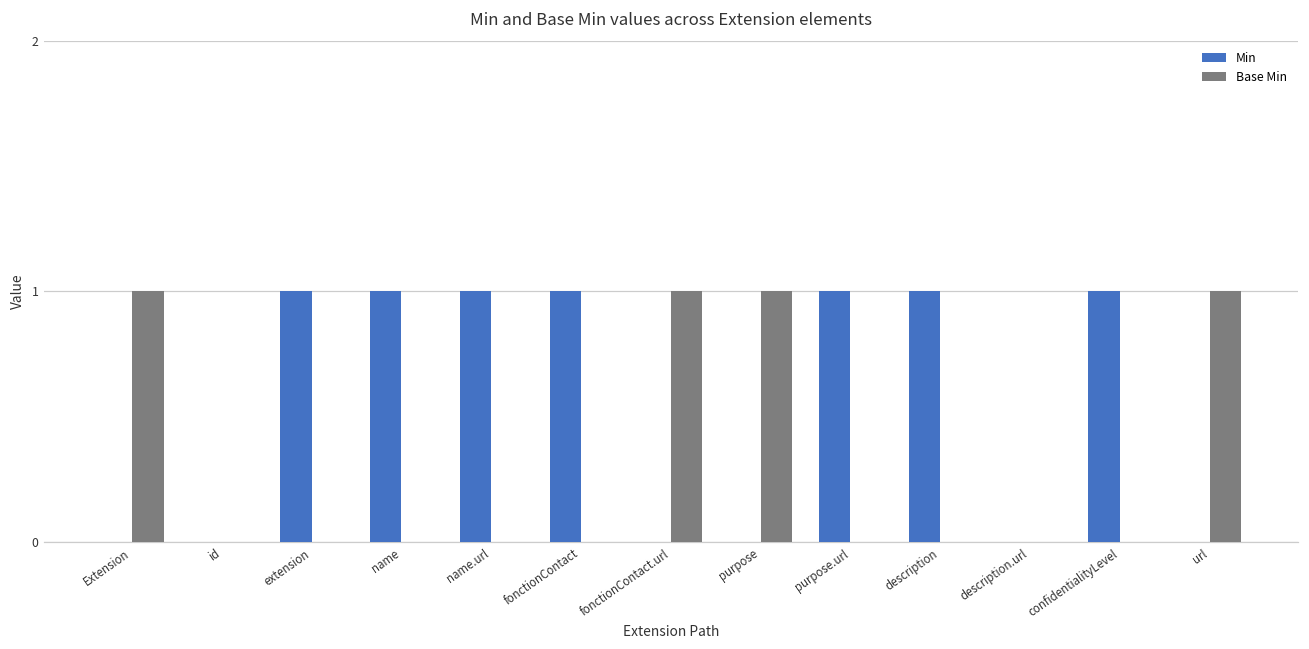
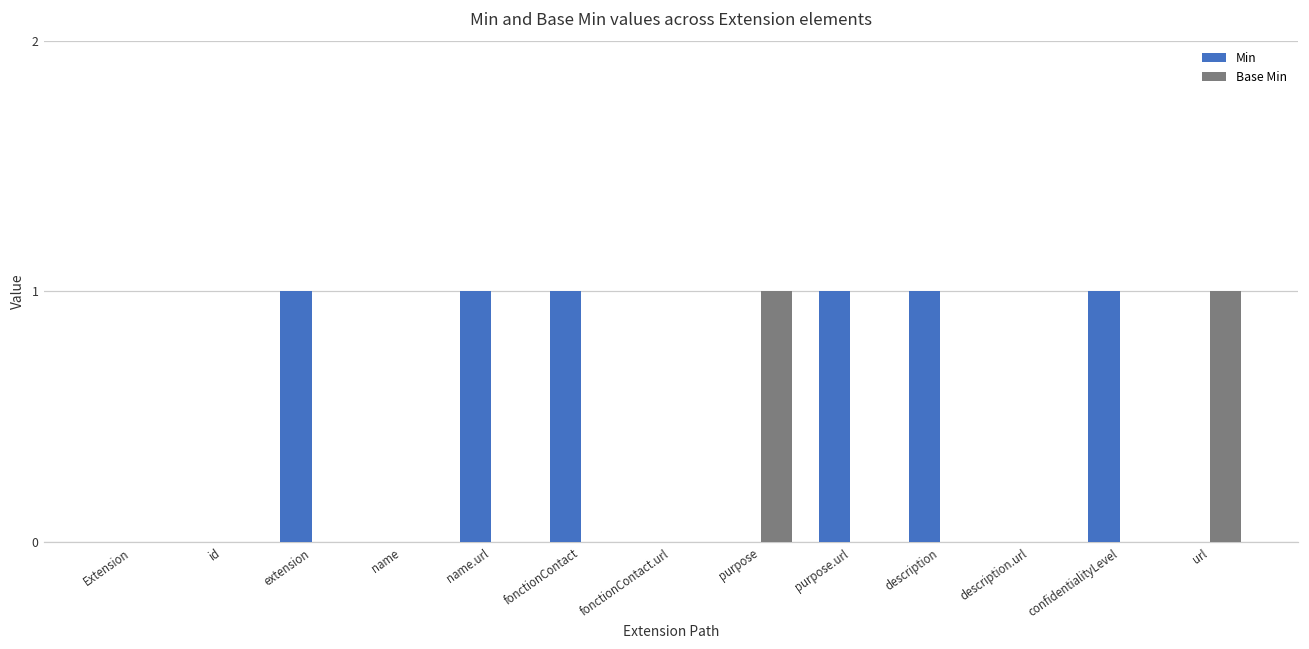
  {
    "Min": {
      "Extension": 0,
      "id": 0,
      "extension": 1,
-     "name": 1,
+     "name": 0,
      "name.url": 1,
      "fonctionContact": 1,
      "fonctionContact.url": 0,
      "purpose": 0,
      "purpose.url": 1,
      "description": 1,
      "description.url": 0,
      "confidentialityLevel": 1,
      "url": 0
    },
    "Base Min": {
-     "Extension": 1,
+     "Extension": 0,
      "id": 0,
      "extension": 0,
      "name": 0,
      "name.url": 0,
      "fonctionContact": 0,
-     "fonctionContact.url": 1,
+     "fonctionContact.url": 0,
      "purpose": 1,
      "purpose.url": 0,
      "description": 0,
      "description.url": 0,
      "confidentialityLevel": 0,
      "url": 1
    }
  }
